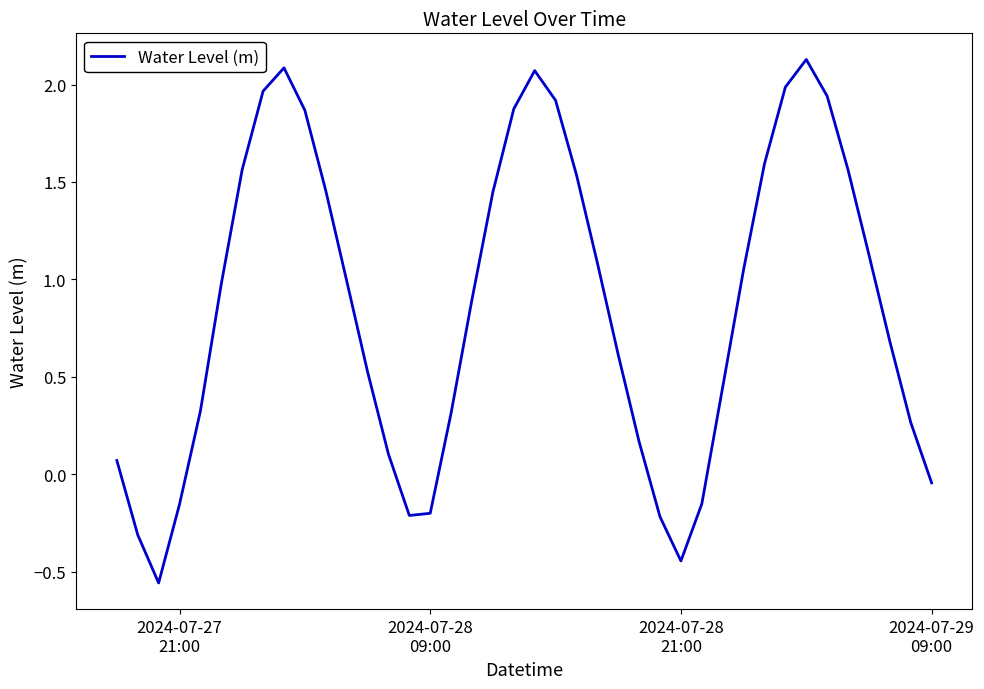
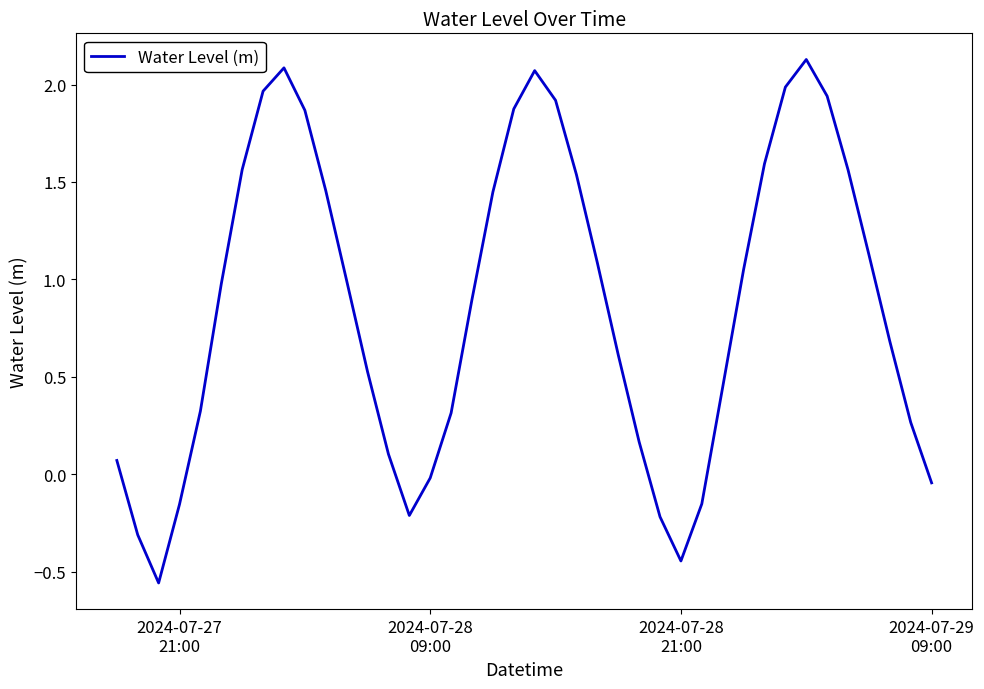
  {
    "2024-07-27 21:00": -0.15,
-   "2024-07-28 09:00": -0.20,
+   "2024-07-28 09:00": -0.02,
    "2024-07-28 21:00": -0.44,
    "2024-07-29 09:00": -0.04
  }
